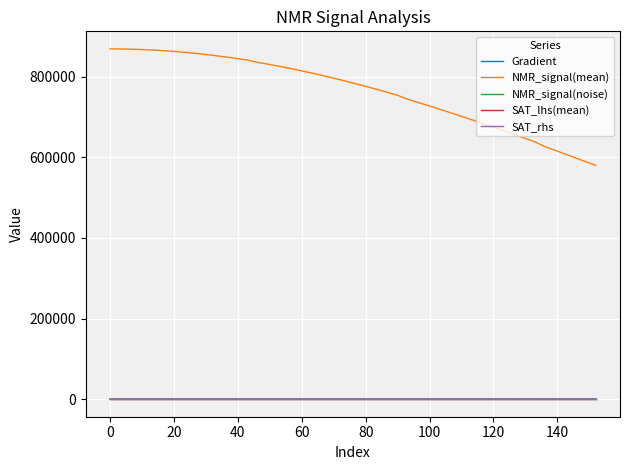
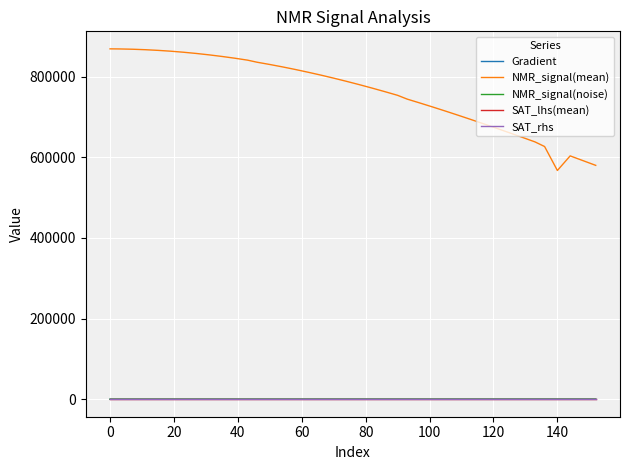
  {
    "SAT_rhs": {
      "0": 0,
      "140": 0
    },
    "NMR_signal(mean)": {
      "0": 870000,
-     "140": 610000
+     "140": 570000
    }
  }
